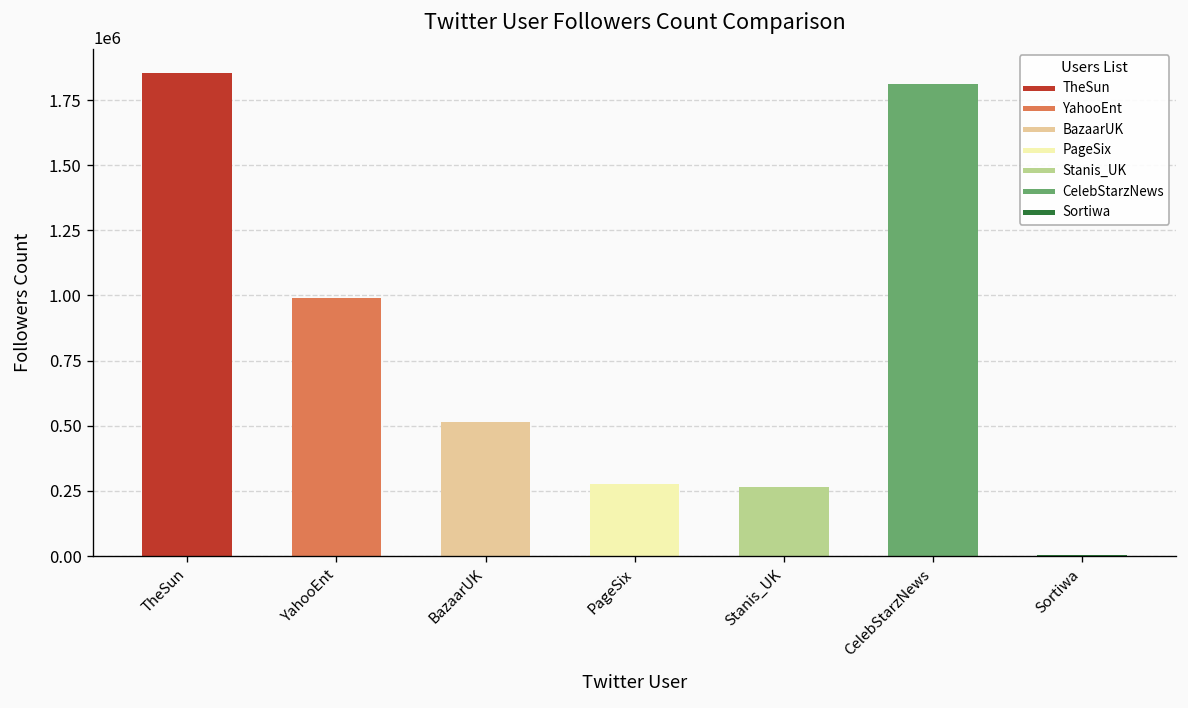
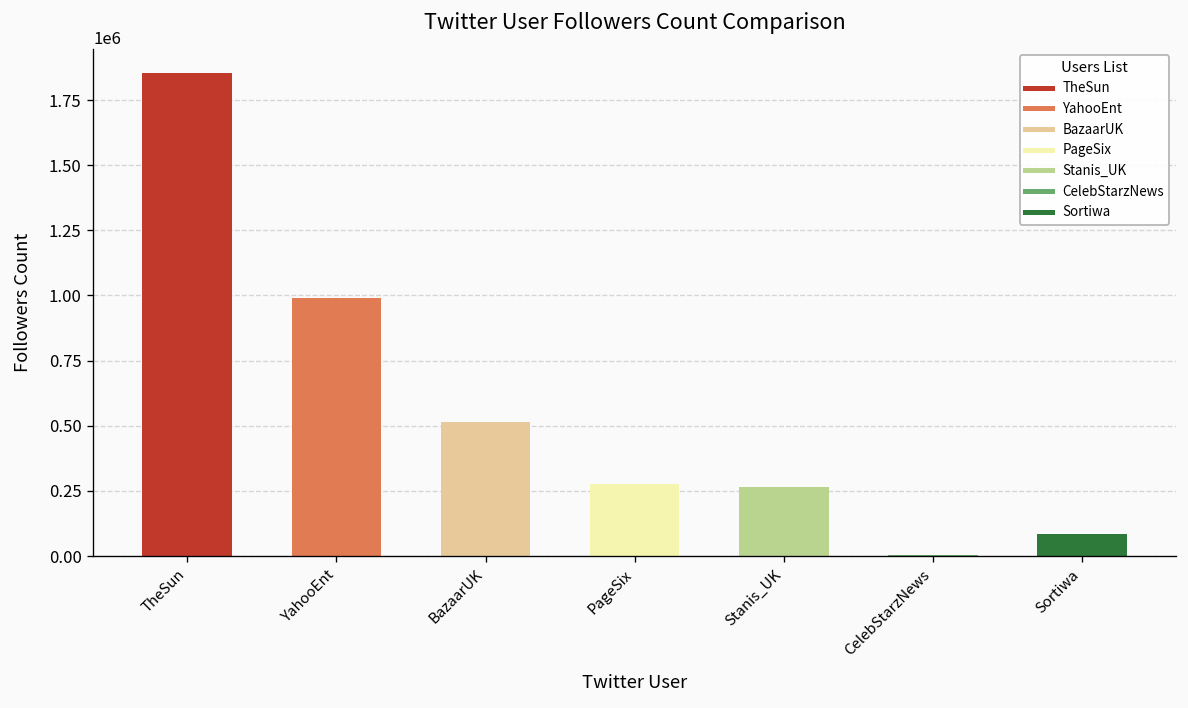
  {
    "TheSun": 1850000,
    "YahooEnt": 990000,
    "BazaarUK": 510000,
    "PageSix": 280000,
    "Stanis_UK": 270000,
-   "CelebStarzNews": 1810000,
-   "Sortiwa": 0
+   "CelebStarzNews": 0,
+   "Sortiwa": 80000
  }
